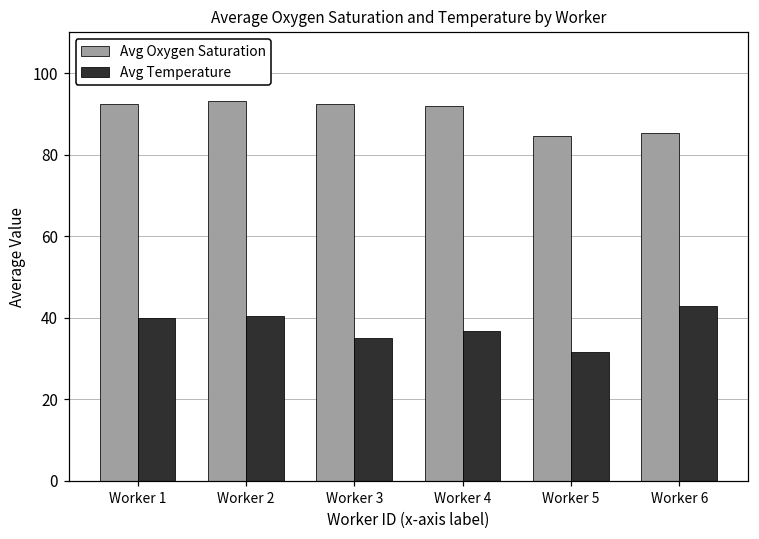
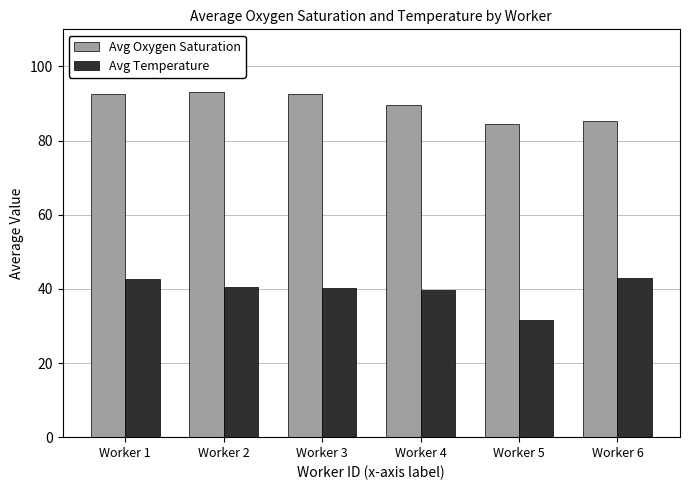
  {
    "Avg Oxygen Saturation": {
      "Worker 1": 93,
      "Worker 2": 93,
      "Worker 3": 93,
-     "Worker 4": 92,
+     "Worker 4": 90,
      "Worker 5": 85,
      "Worker 6": 85
    },
    "Avg Temperature": {
-     "Worker 1": 40,
+     "Worker 1": 43,
      "Worker 2": 41,
-     "Worker 3": 35,
-     "Worker 4": 37,
+     "Worker 3": 40,
+     "Worker 4": 40,
      "Worker 5": 32,
      "Worker 6": 43
    }
  }
